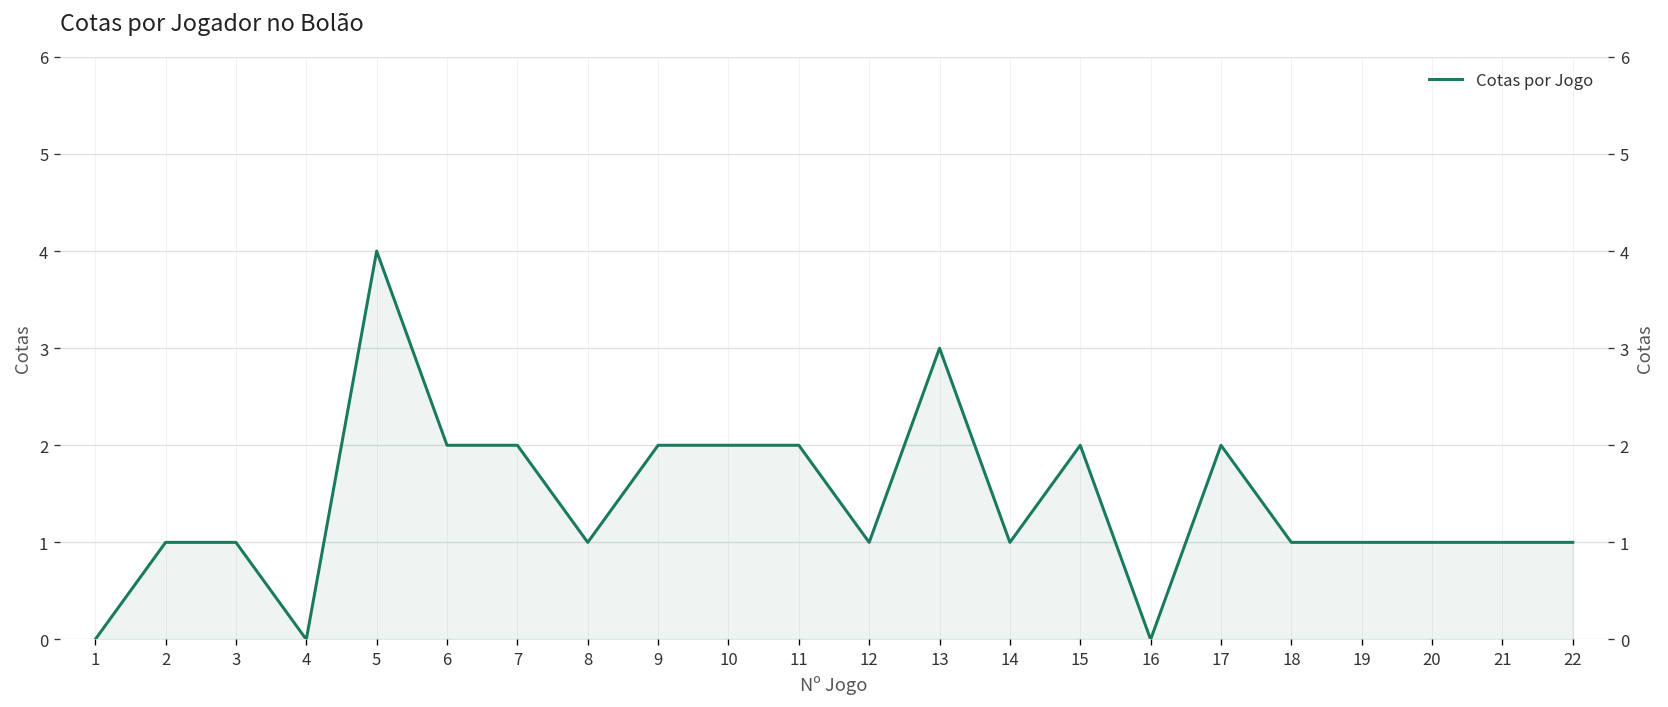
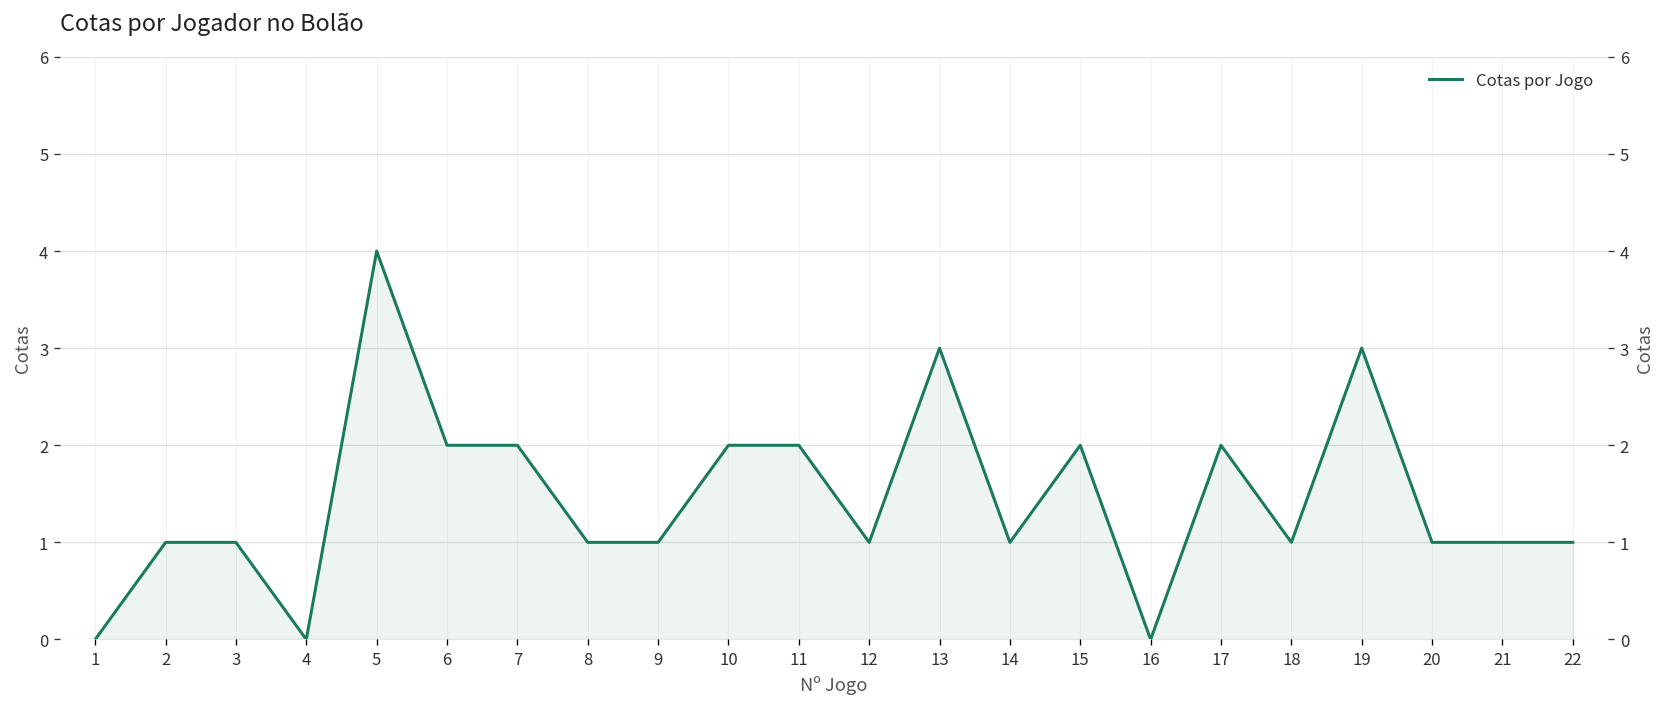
  {
    "1": 0,
    "2": 1,
    "3": 1,
    "4": 0,
    "5": 4,
    "6": 2,
    "7": 2,
    "8": 1,
-   "9": 2,
+   "9": 1,
    "10": 2,
    "11": 2,
    "12": 1,
    "13": 3,
    "14": 1,
    "15": 2,
    "16": 0,
    "17": 2,
    "18": 1,
-   "19": 1,
+   "19": 3,
    "20": 1,
    "21": 1,
    "22": 1
  }
